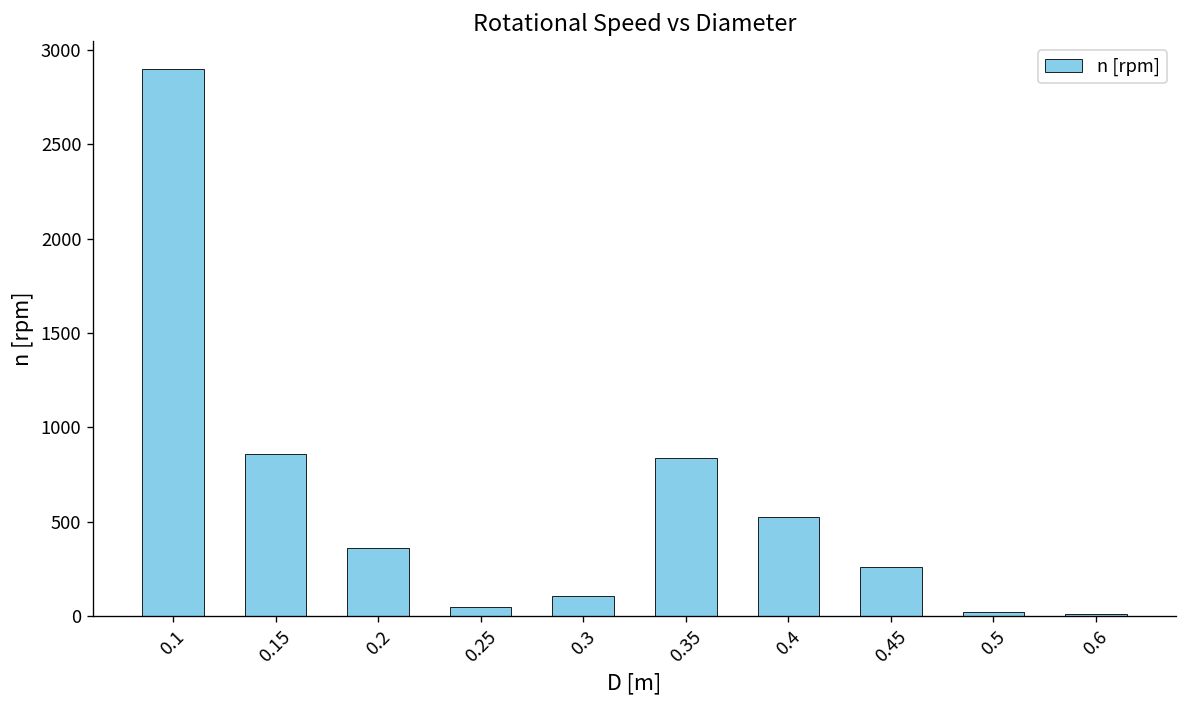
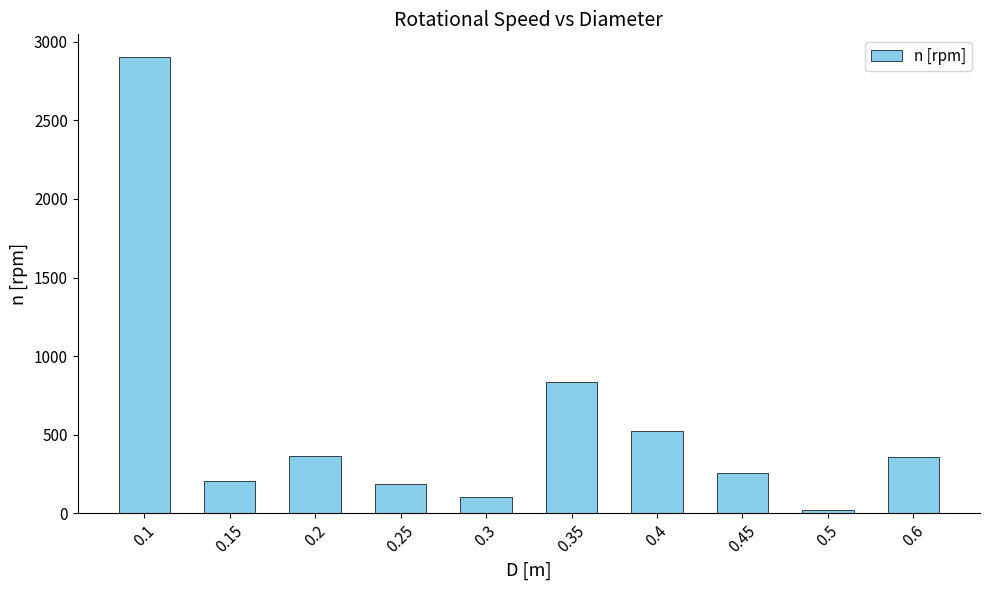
  {
    "0.1": 2900,
-   "0.15": 860,
+   "0.15": 210,
    "0.2": 360,
-   "0.25": 50,
+   "0.25": 190,
    "0.3": 110,
    "0.35": 840,
    "0.4": 530,
    "0.45": 260,
    "0.5": 20,
-   "0.6": 10
+   "0.6": 360
  }
